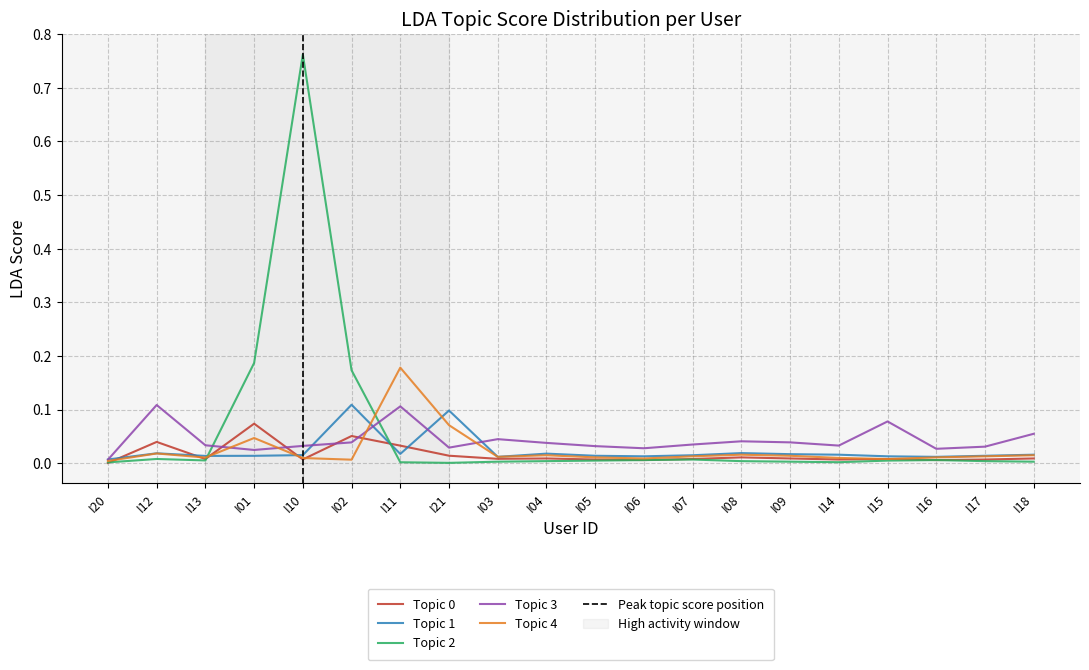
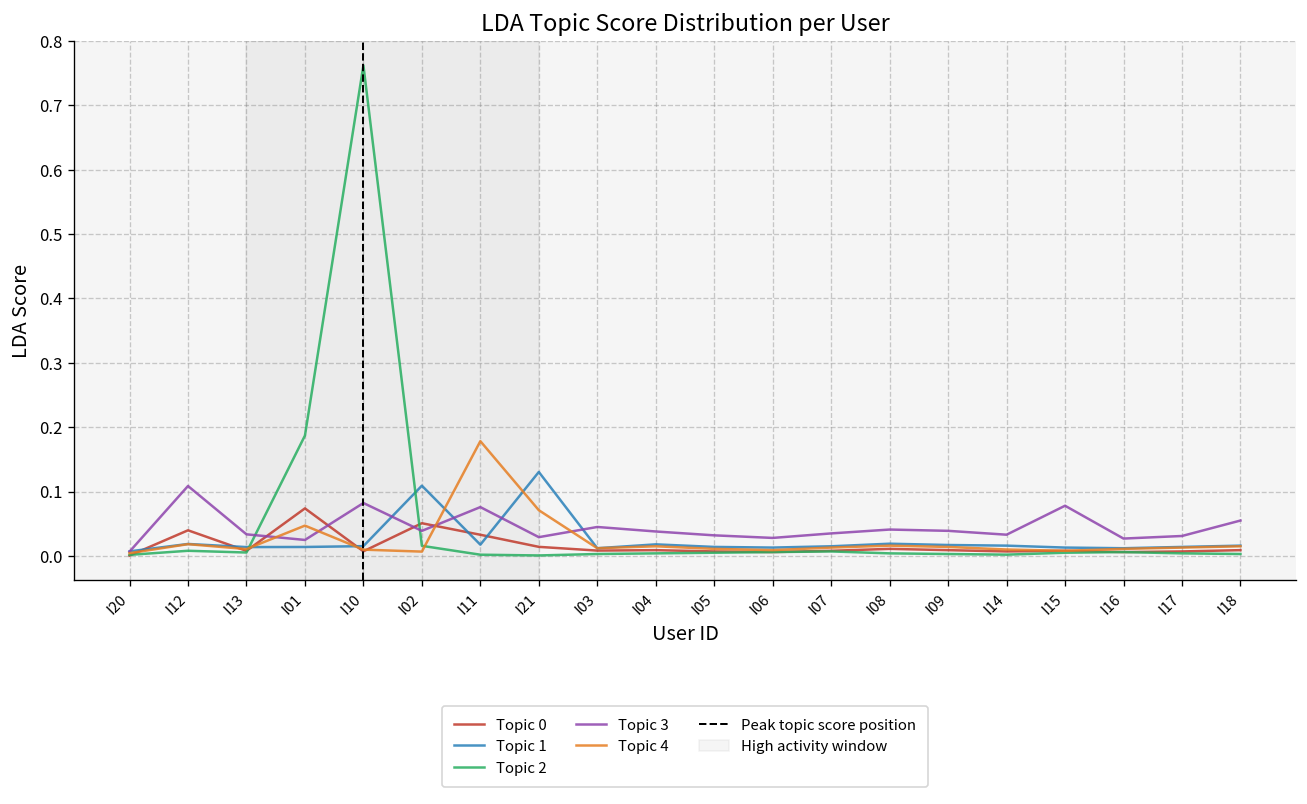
  {
    "Topic 0": {
      "I12": 0.04,
      "I01": 0.07,
      "I02": 0.05,
      "I11": 0.03,
      "I21": 0.01,
      "I04": 0.01,
      "I08": 0.01,
      "I09": 0.01,
      "I18": 0.01
    },
    "Topic 1": {
      "I01": 0.01,
      "I10": 0.02,
      "I02": 0.11,
      "I11": 0.02,
-     "I21": 0.10,
+     "I21": 0.13,
      "I14": 0.02,
      "I15": 0.01
    },
    "Topic 2": {
      "I12": 0.01,
      "I01": 0.19,
      "I10": 0.76,
-     "I02": 0.17,
+     "I02": 0.02,
      "I11": 0.00,
      "I21": 0.00,
      "I03": 0.00,
      "I04": 0.00,
      "I08": 0.00,
      "I09": 0.00,
      "I14": 0.00,
      "I18": 0.00
    },
    "Topic 3": {
      "I12": 0.11,
      "I13": 0.03,
      "I01": 0.02,
-     "I10": 0.03,
+     "I10": 0.08,
      "I02": 0.04,
-     "I11": 0.11,
+     "I11": 0.08,
      "I21": 0.03,
      "I03": 0.05,
      "I04": 0.04,
      "I05": 0.03,
      "I06": 0.03,
      "I07": 0.04,
      "I08": 0.04,
      "I09": 0.04,
      "I14": 0.03,
      "I15": 0.08,
      "I16": 0.03,
      "I17": 0.03,
      "I18": 0.06
    },
    "Topic 4": {
      "I01": 0.05,
      "I02": 0.01,
      "I11": 0.18,
      "I21": 0.07
    }
  }
